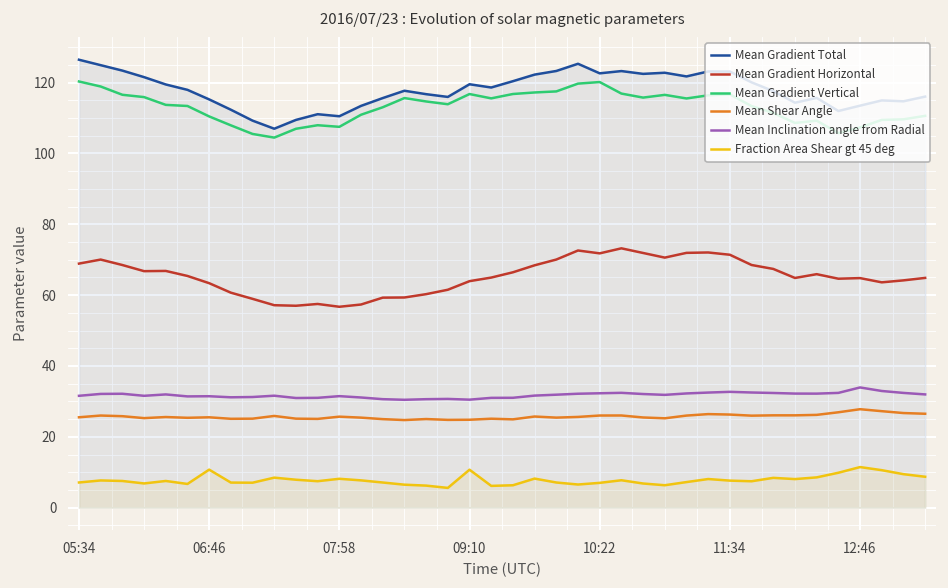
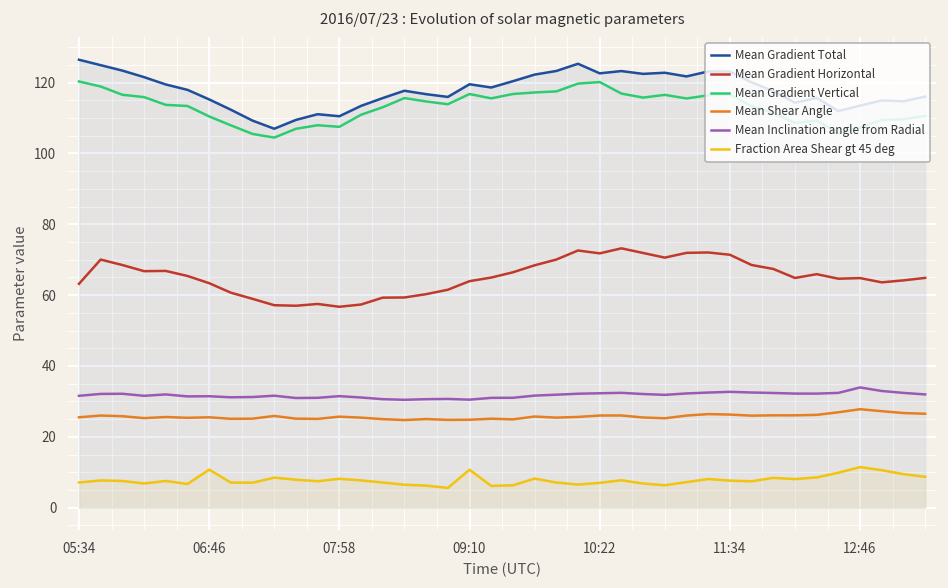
  {
    "Mean Gradient Total": {
      "05:34": 126,
      "06:46": 115,
      "07:58": 110,
      "09:10": 120,
      "10:22": 123
    },
    "Mean Gradient Horizontal": {
-     "05:34": 69,
+     "05:34": 63,
      "06:46": 63,
      "07:58": 57,
      "09:10": 64,
      "10:22": 72,
      "11:34": 71,
      "12:46": 65
    },
    "Mean Gradient Vertical": {
      "05:34": 120,
      "06:46": 110,
      "07:58": 108,
      "09:10": 117,
      "10:22": 120
    },
    "Mean Shear Angle": {
      "05:34": 26,
      "06:46": 26,
      "07:58": 26,
      "09:10": 25,
      "10:22": 26,
      "11:34": 26,
      "12:46": 28
    },
    "Mean Inclination angle from Radial": {
      "05:34": 32,
      "06:46": 31,
      "07:58": 31,
      "09:10": 30,
      "10:22": 32,
      "11:34": 33,
      "12:46": 34
    },
    "Fraction Area Shear gt 45 deg": {
      "05:34": 7,
      "06:46": 11,
      "07:58": 8,
      "09:10": 11,
      "10:22": 7,
      "11:34": 8,
      "12:46": 11
    }
  }
